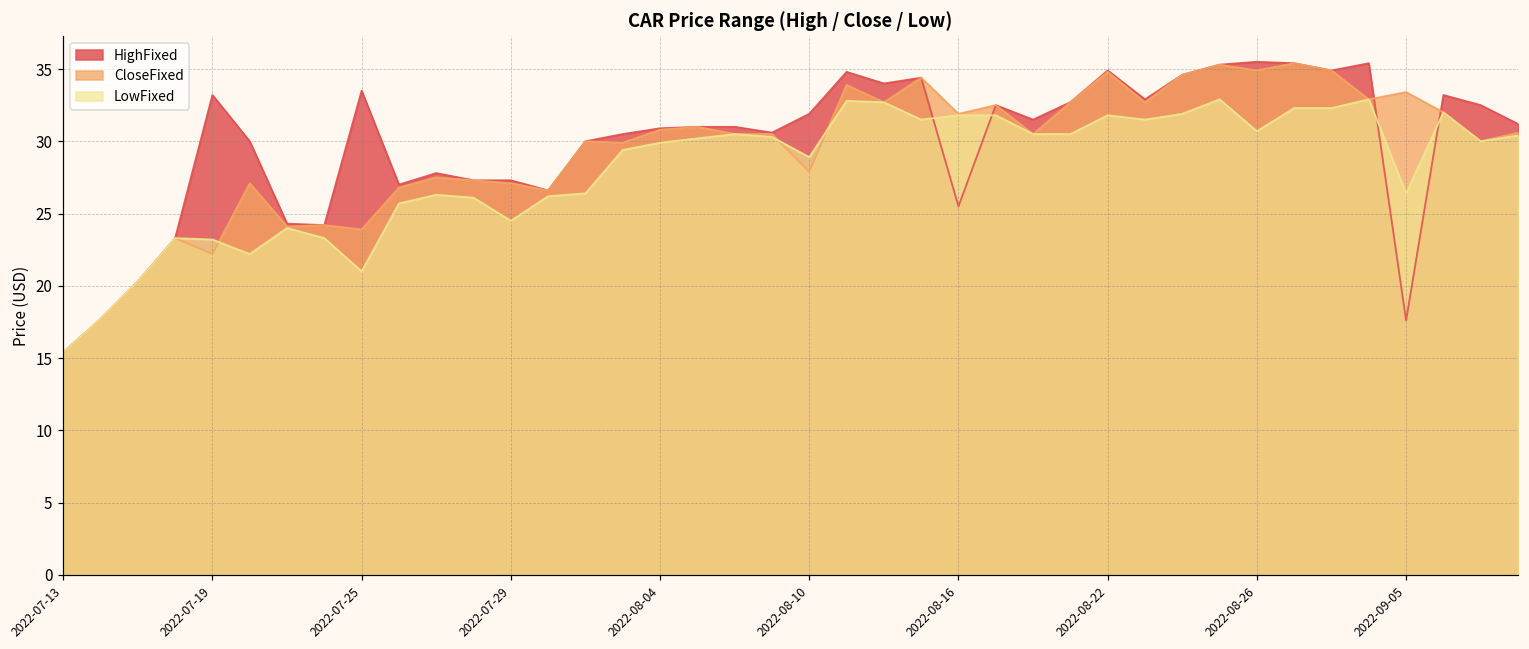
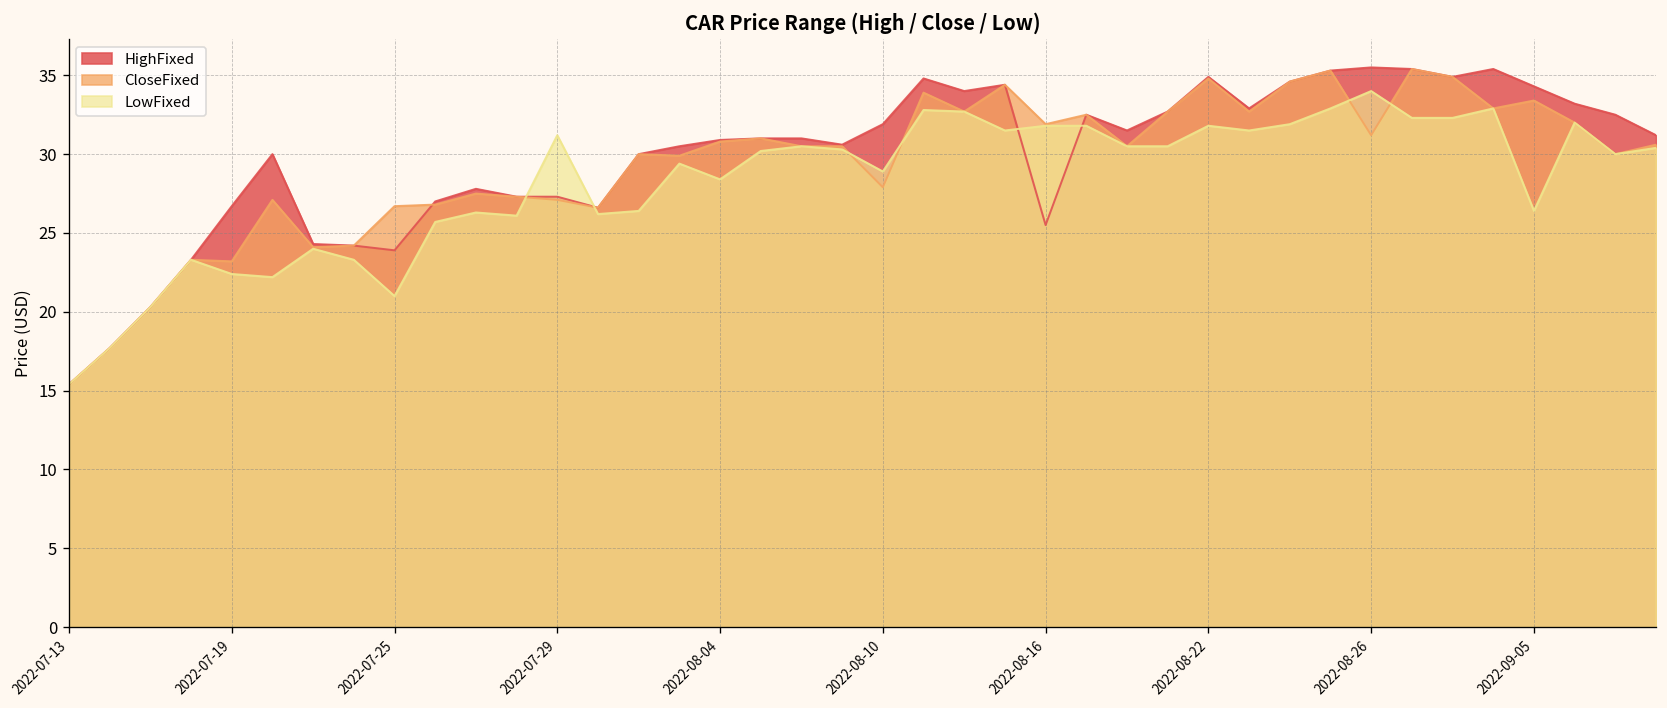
  {
    "HighFixed": {
-     "2022-07-19": 33.2,
-     "2022-07-25": 33.5,
+     "2022-07-19": 26.7,
+     "2022-07-25": 23.9,
      "2022-07-29": 27.3,
      "2022-08-10": 31.9,
      "2022-08-16": 25.5,
      "2022-08-26": 35.5,
-     "2022-09-05": 17.6
+     "2022-09-05": 34.3
    },
    "CloseFixed": {
-     "2022-07-19": 22.2,
-     "2022-07-25": 23.9,
+     "2022-07-19": 23.2,
+     "2022-07-25": 26.7,
      "2022-07-29": 27.1,
      "2022-08-10": 27.9,
-     "2022-08-26": 34.9,
+     "2022-08-26": 31.2,
      "2022-09-05": 33.4
    },
    "LowFixed": {
-     "2022-07-19": 23.2,
+     "2022-07-19": 22.4,
      "2022-07-25": 21.0,
-     "2022-07-29": 24.5,
-     "2022-08-04": 29.9,
+     "2022-07-29": 31.2,
+     "2022-08-04": 28.4,
      "2022-08-10": 28.9,
      "2022-08-22": 31.8,
-     "2022-08-26": 30.7,
+     "2022-08-26": 34.0,
      "2022-09-05": 26.4
    }
  }
